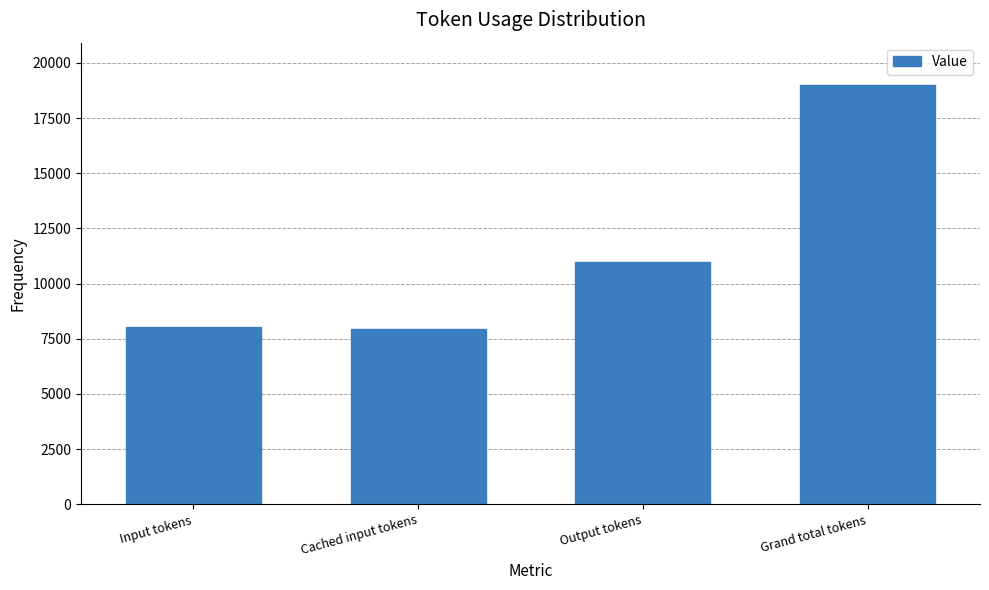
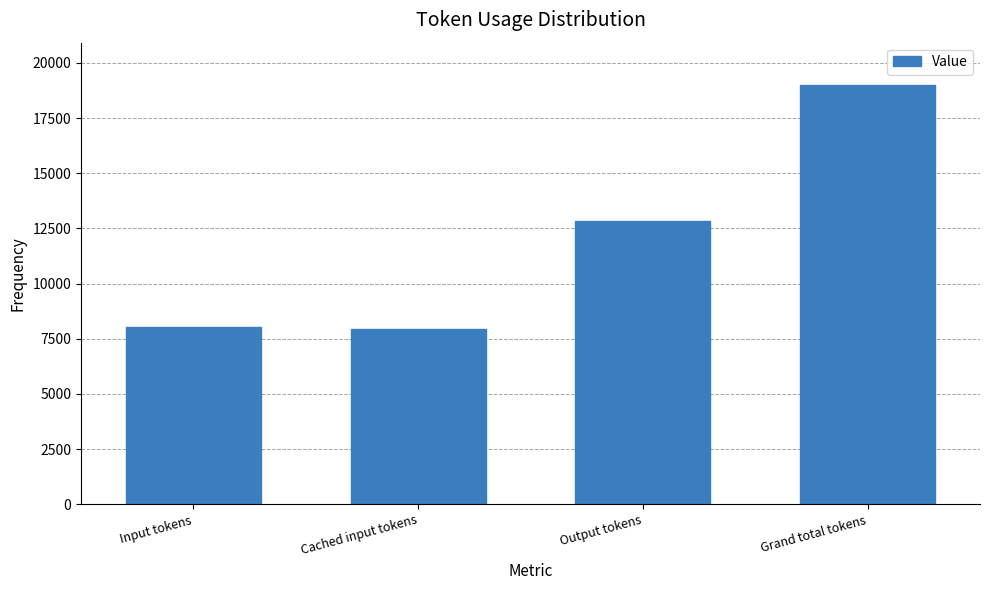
  {
    "Input tokens": 8100,
    "Cached input tokens": 7900,
-   "Output tokens": 11000,
+   "Output tokens": 12800,
    "Grand total tokens": 19000
  }
